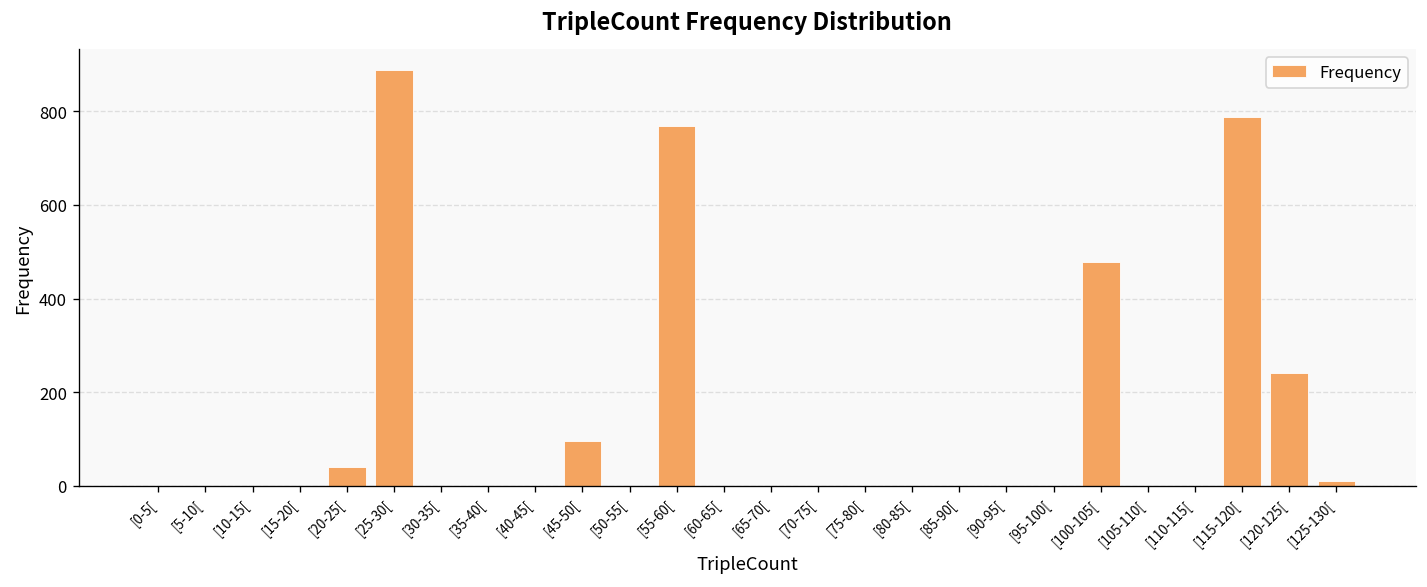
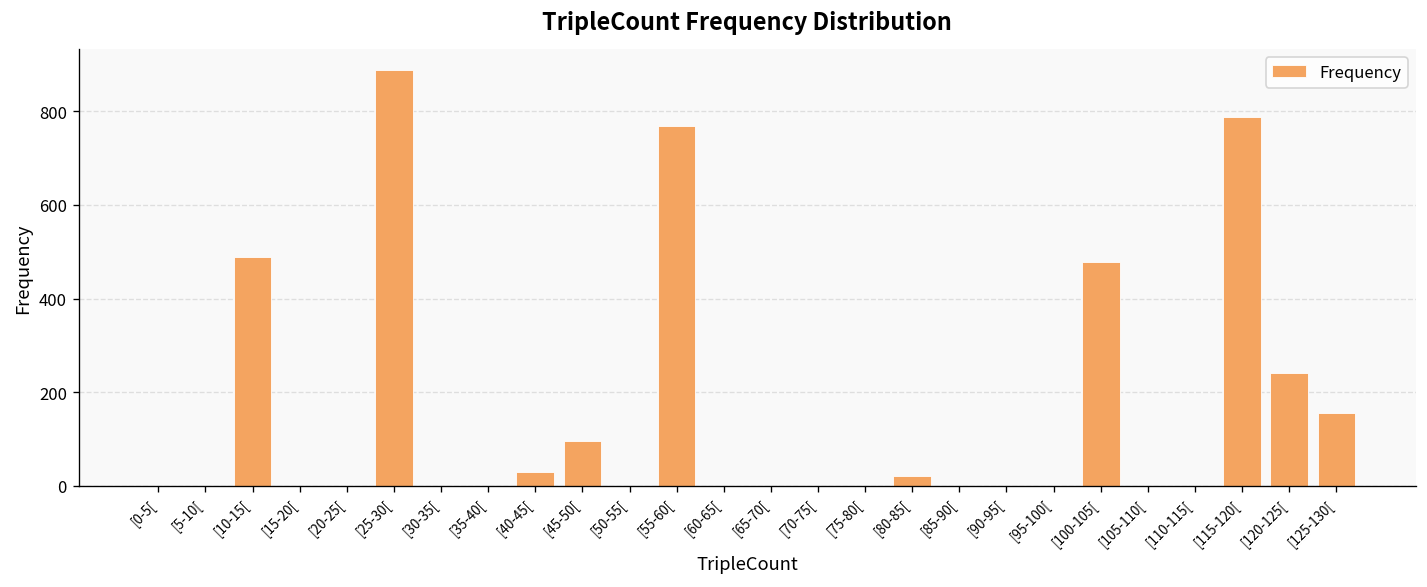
  {
    "[0-5[": 0,
    "[5-10[": 0,
-   "[10-15[": 0,
+   "[10-15[": 490,
    "[15-20[": 0,
-   "[20-25[": 40,
+   "[20-25[": 0,
    "[25-30[": 890,
    "[30-35[": 0,
    "[35-40[": 0,
-   "[40-45[": 0,
+   "[40-45[": 30,
    "[45-50[": 100,
    "[50-55[": 0,
    "[55-60[": 770,
    "[60-65[": 0,
    "[65-70[": 0,
    "[70-75[": 0,
    "[75-80[": 0,
-   "[80-85[": 0,
+   "[80-85[": 20,
    "[85-90[": 0,
    "[90-95[": 0,
    "[95-100[": 0,
    "[100-105[": 480,
    "[105-110[": 0,
    "[110-115[": 0,
    "[115-120[": 790,
    "[120-125[": 240,
-   "[125-130[": 10
+   "[125-130[": 160
  }
